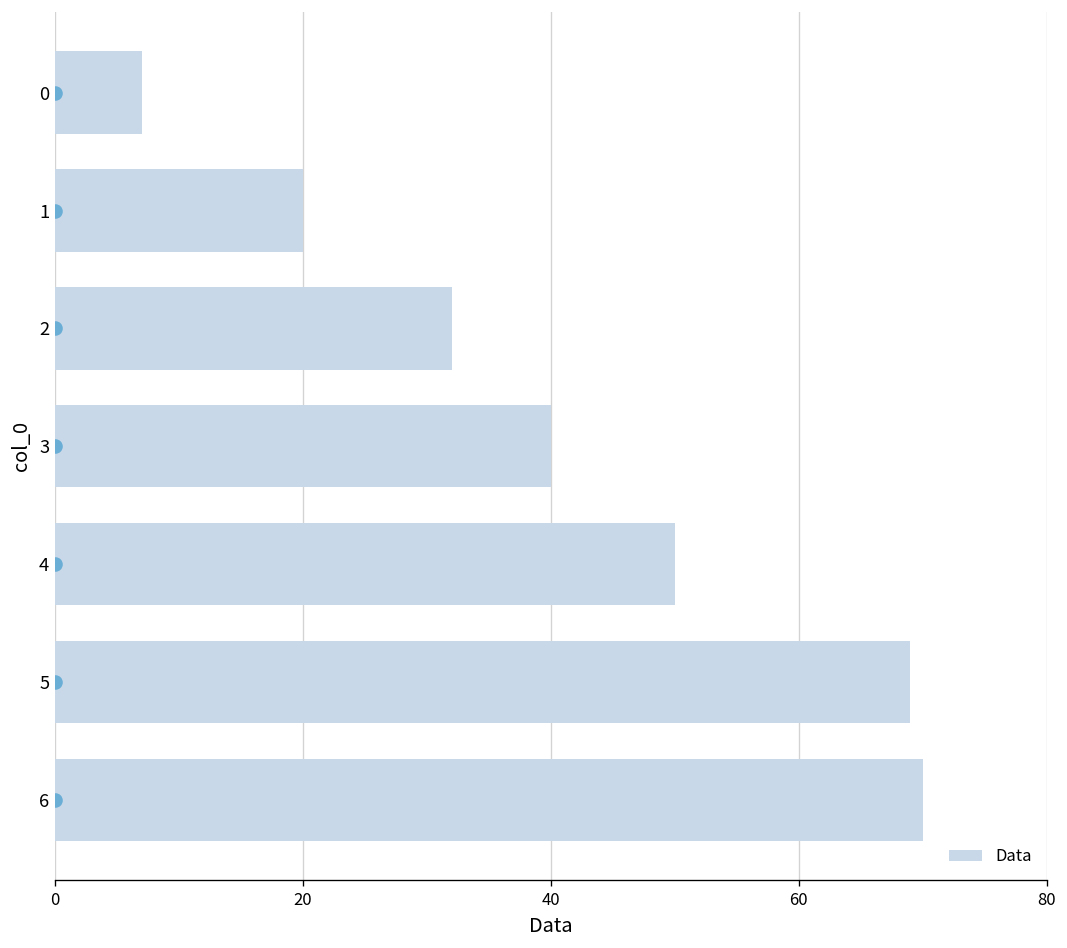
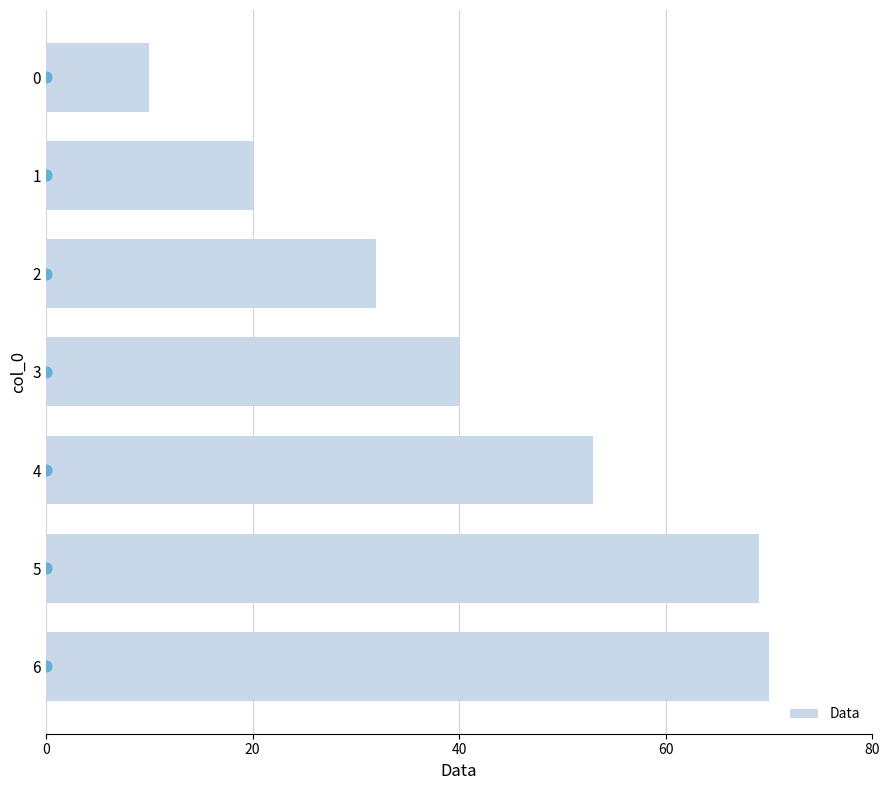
  {
    "Data": {
-     "0": 7,
+     "0": 10,
      "1": 20,
      "2": 32,
      "3": 40,
-     "4": 50,
+     "4": 53,
      "5": 69,
      "6": 70
    }
  }
